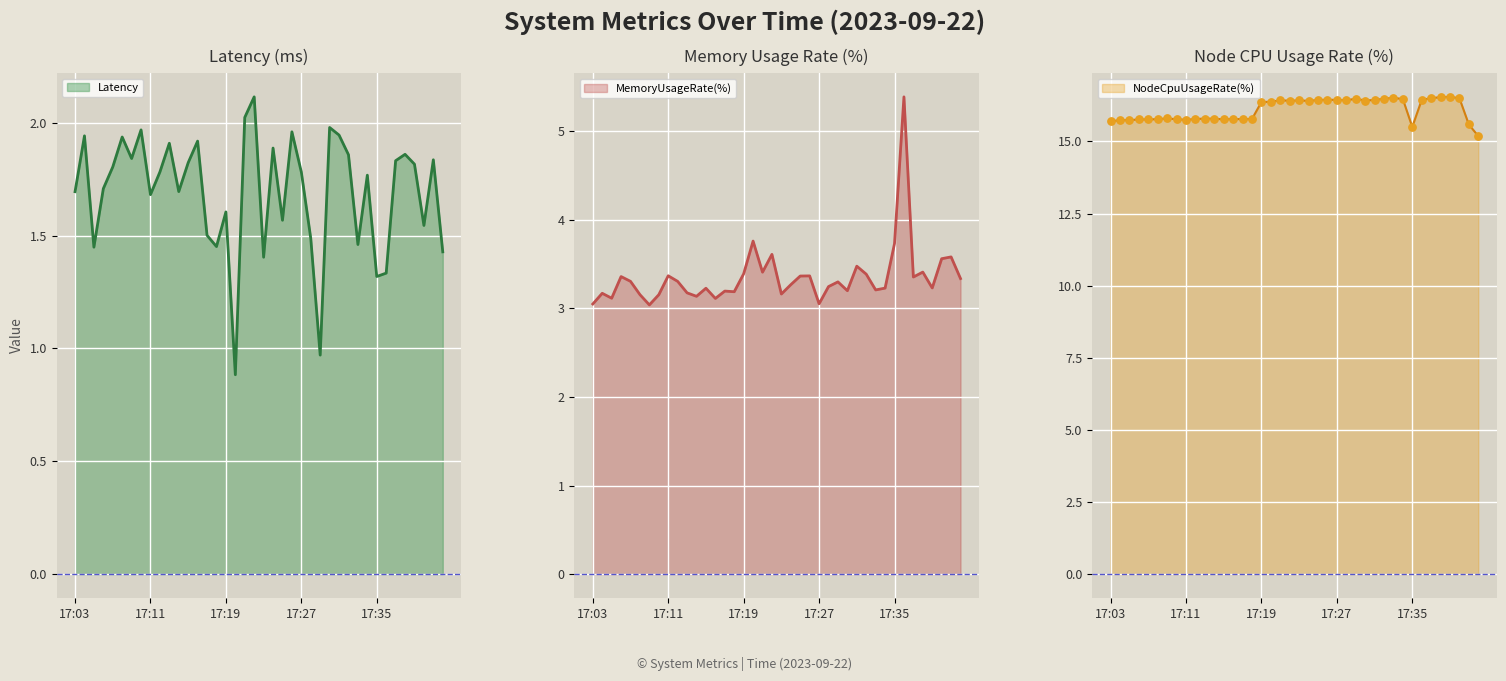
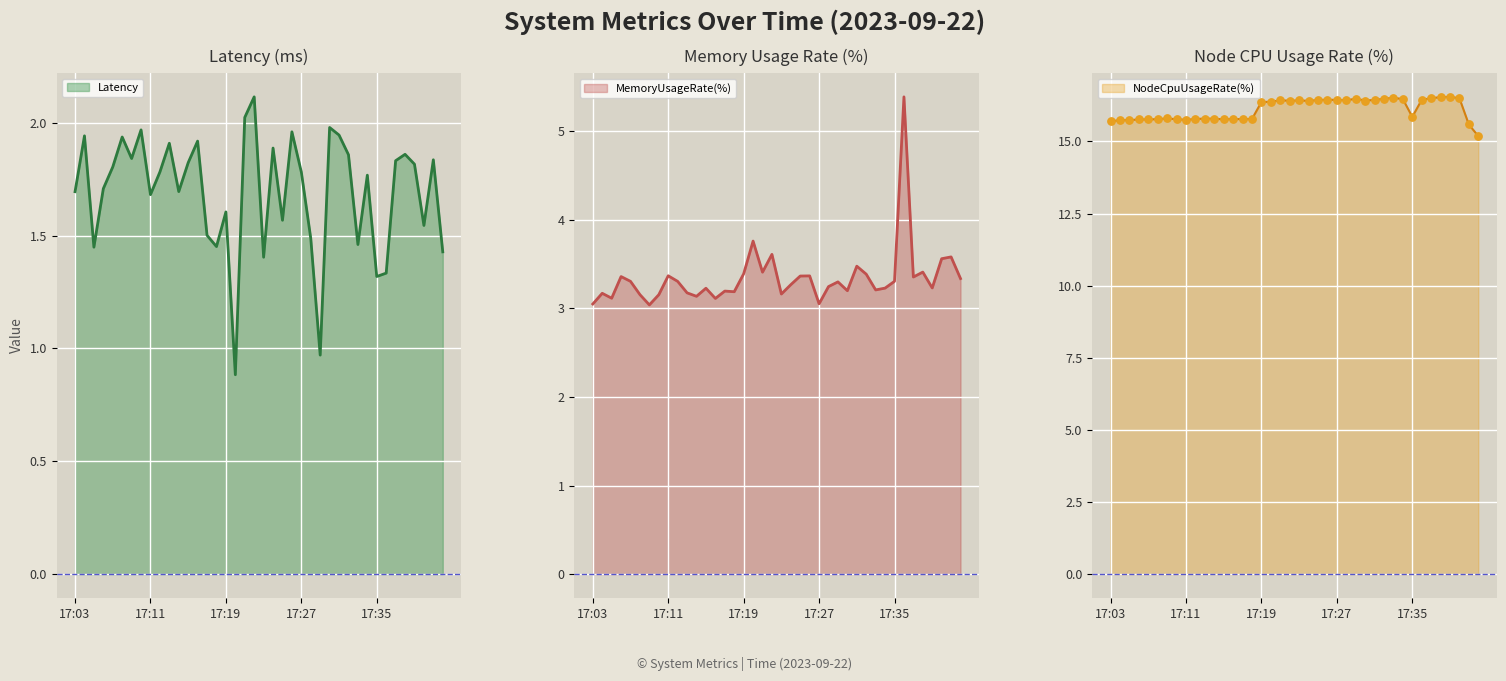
  {
    "Latency (ms)": {
      "17:03": 1.70,
      "17:11": 1.68,
      "17:19": 1.61,
      "17:27": 1.78,
      "17:35": 1.32
    },
    "Memory Usage Rate (%)": {
      "17:03": 3.0,
      "17:11": 3.4,
      "17:19": 3.4,
      "17:27": 3.1,
-     "17:35": 3.7
+     "17:35": 3.3
    },
    "Node CPU Usage Rate (%)": {
      "17:03": 15.7,
      "17:11": 15.7,
      "17:19": 16.4,
      "17:27": 16.4,
-     "17:35": 15.5
+     "17:35": 15.9
    }
  }
